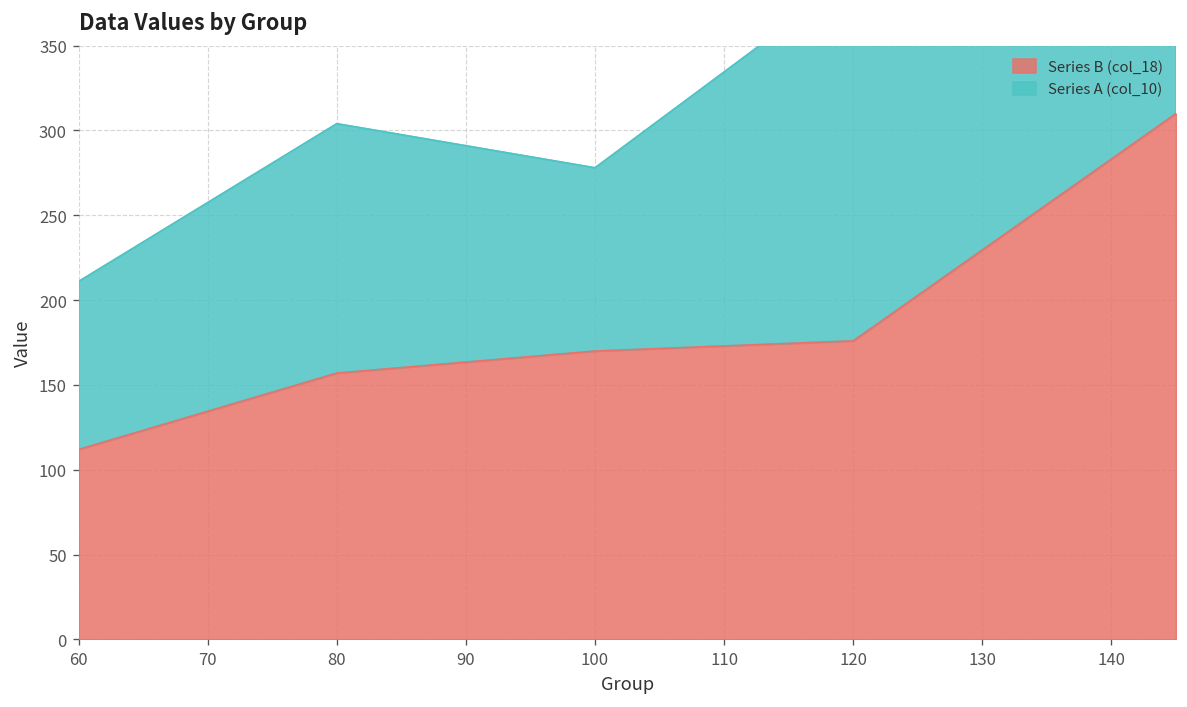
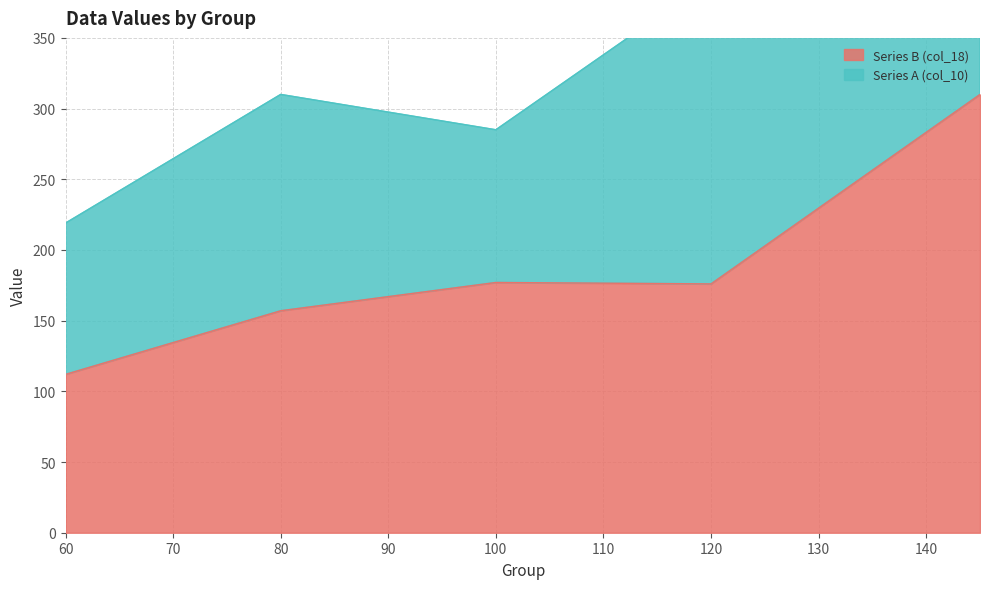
  {
    "Series B (col_18)": {
      "60": 112,
      "80": 157,
-     "100": 170,
+     "100": 177,
      "120": 176
    },
    "Series A (col_10)": {
-     "60": 99,
-     "80": 147,
+     "60": 107,
+     "80": 153,
      "100": 108
    }
  }
